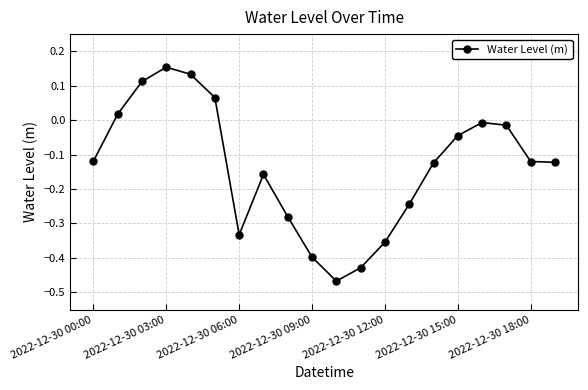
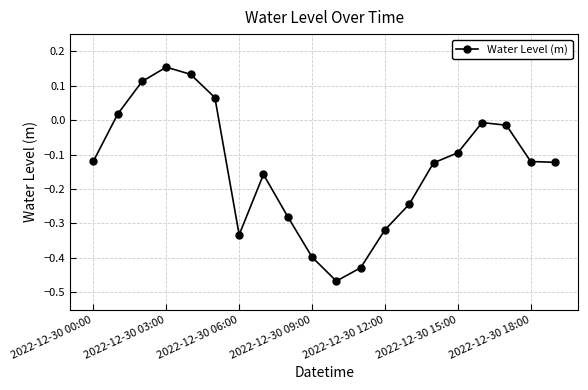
  {
    "2022-12-30 00:00": -0.12,
    "2022-12-30 03:00": 0.15,
    "2022-12-30 06:00": -0.33,
    "2022-12-30 09:00": -0.40,
-   "2022-12-30 12:00": -0.35,
-   "2022-12-30 15:00": -0.04,
+   "2022-12-30 12:00": -0.32,
+   "2022-12-30 15:00": -0.09,
    "2022-12-30 18:00": -0.12
  }
